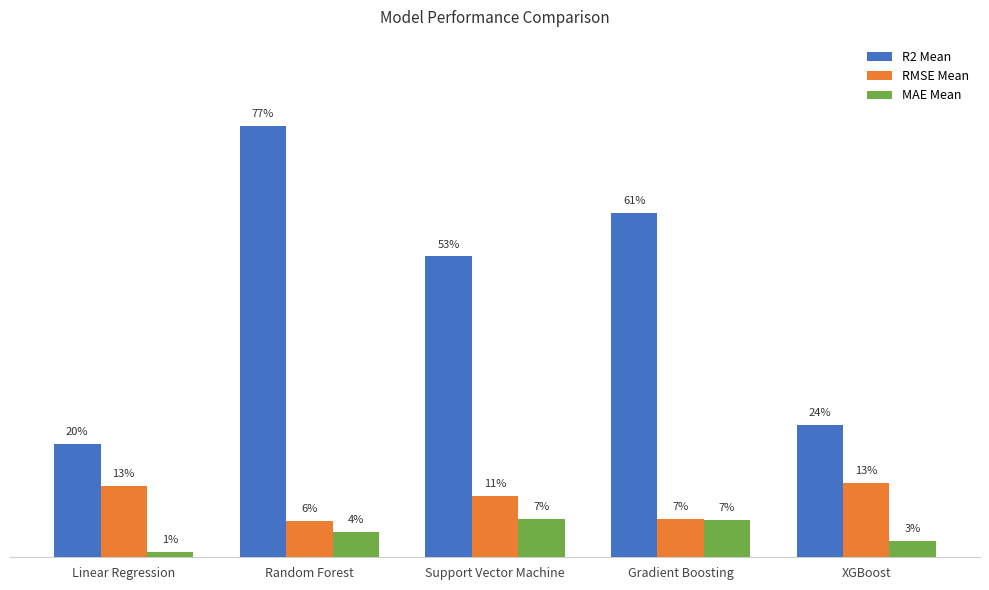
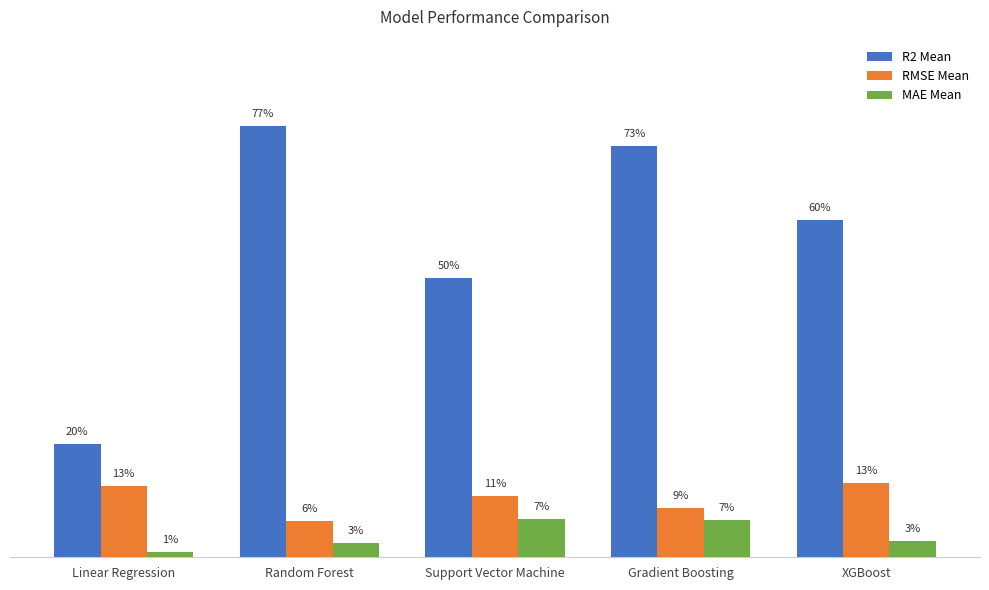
  {
    "R2 Mean": {
      "Linear Regression": "20%",
      "Random Forest": "77%",
-     "Support Vector Machine": "53%",
-     "Gradient Boosting": "61%",
-     "XGBoost": "24%"
+     "Support Vector Machine": "50%",
+     "Gradient Boosting": "73%",
+     "XGBoost": "60%"
    },
    "RMSE Mean": {
      "Linear Regression": "13%",
      "Random Forest": "6%",
      "Support Vector Machine": "11%",
-     "Gradient Boosting": "7%",
+     "Gradient Boosting": "9%",
      "XGBoost": "13%"
    },
    "MAE Mean": {
      "Linear Regression": "1%",
-     "Random Forest": "4%",
+     "Random Forest": "3%",
      "Support Vector Machine": "7%",
      "Gradient Boosting": "7%",
      "XGBoost": "3%"
    }
  }
